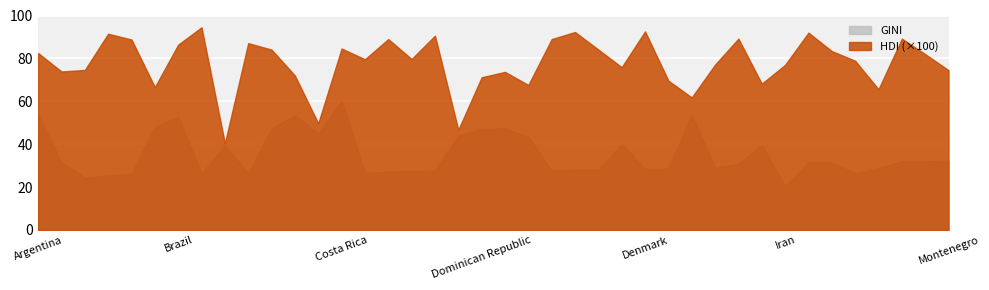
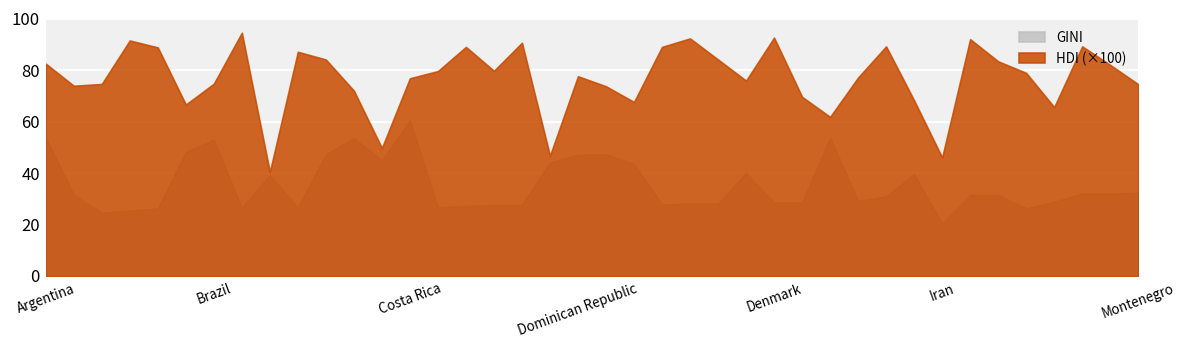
  {
    "GINI": {
      "Argentina": 54,
      "Brazil": 53,
      "Costa Rica": 60,
      "Dominican Republic": 47,
      "Denmark": 29,
      "Iran": 20,
      "Montenegro": 32
    },
    "HDI (×100)": {
      "Argentina": 83,
-     "Brazil": 86,
-     "Costa Rica": 85,
-     "Dominican Republic": 71,
+     "Brazil": 75,
+     "Costa Rica": 77,
+     "Dominican Republic": 78,
      "Denmark": 93,
-     "Iran": 77,
+     "Iran": 46,
      "Montenegro": 75
    }
  }
